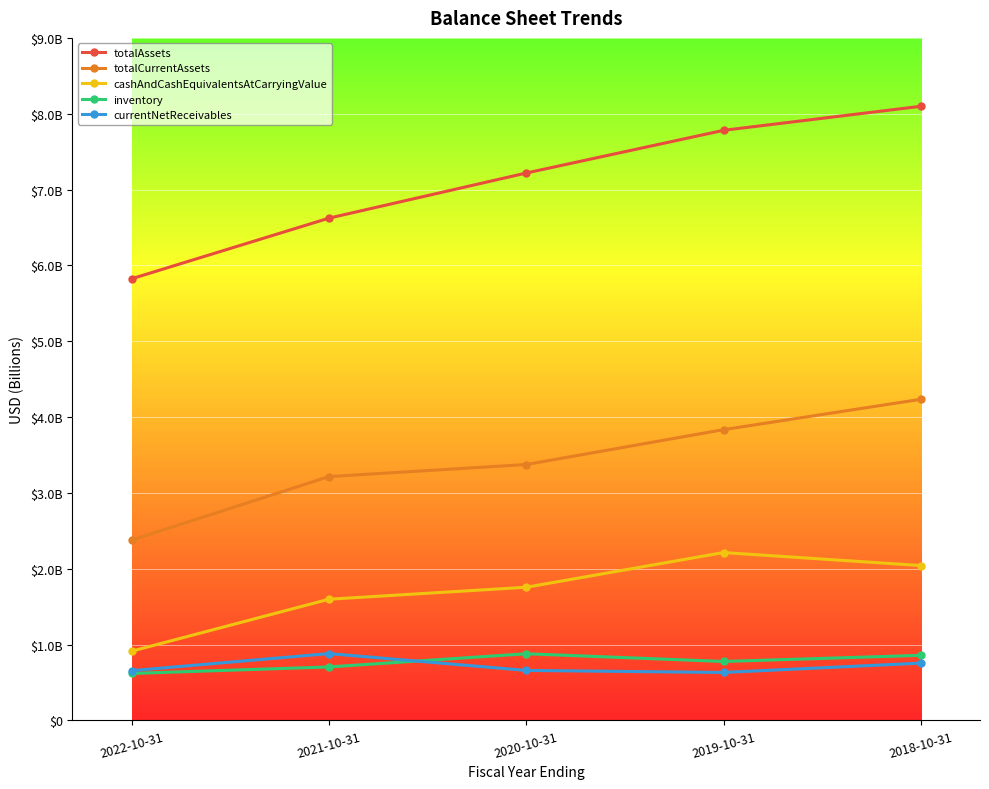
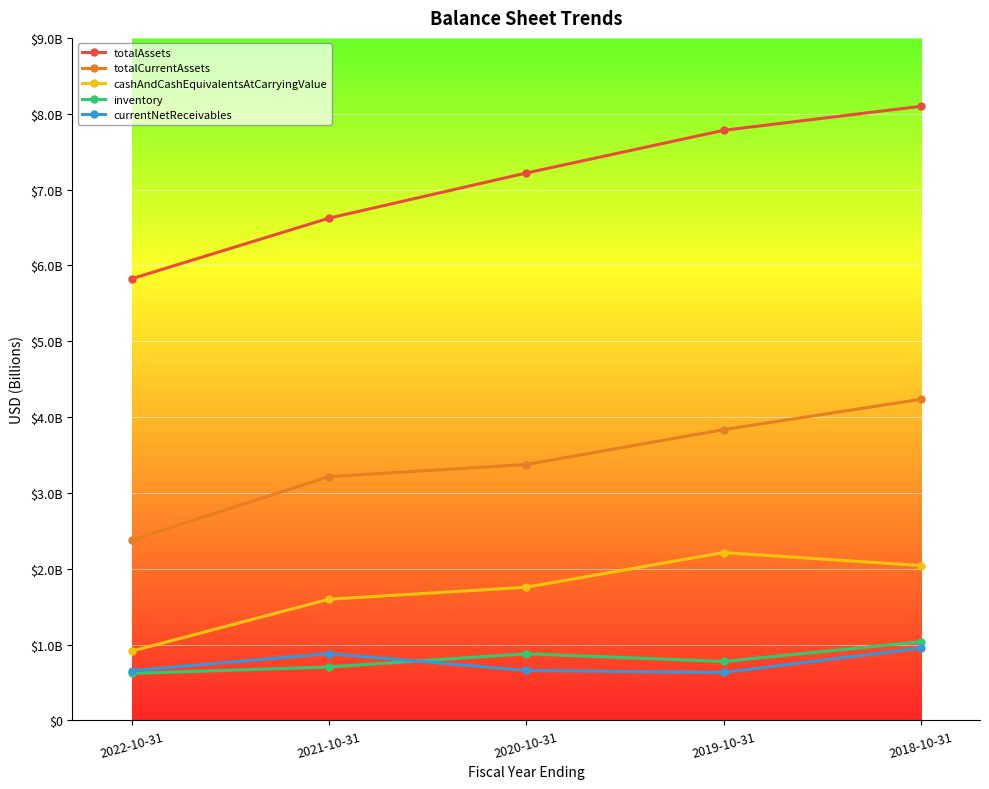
  {
    "cashAndCashEquivalentsAtCarryingValue": {
      "2022-10-31": "$900000000",
      "2021-10-31": "$1600000000",
      "2020-10-31": "$1800000000",
      "2019-10-31": "$2200000000",
      "2018-10-31": "$2000000000"
    },
    "inventory": {
      "2022-10-31": "$600000000",
      "2021-10-31": "$700000000",
      "2020-10-31": "$900000000",
      "2019-10-31": "$800000000",
-     "2018-10-31": "$900000000"
+     "2018-10-31": "$1000000000"
    },
    "currentNetReceivables": {
      "2022-10-31": "$700000000",
      "2021-10-31": "$900000000",
      "2020-10-31": "$700000000",
      "2019-10-31": "$600000000",
-     "2018-10-31": "$800000000"
+     "2018-10-31": "$1000000000"
    }
  }
